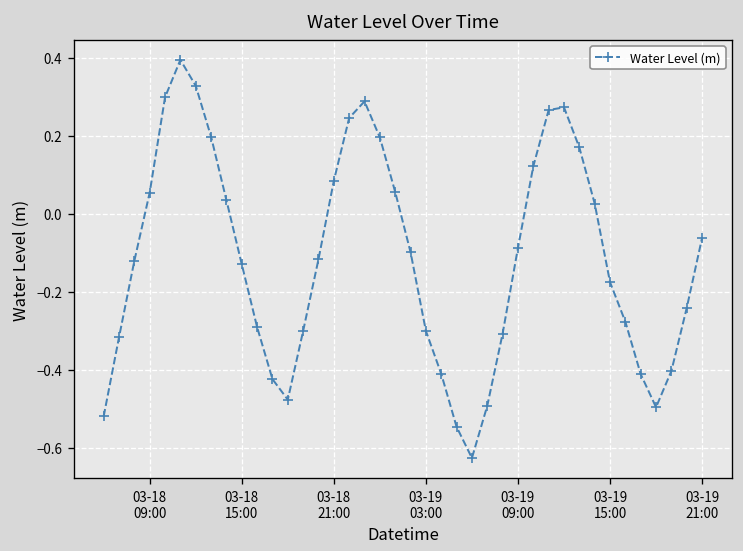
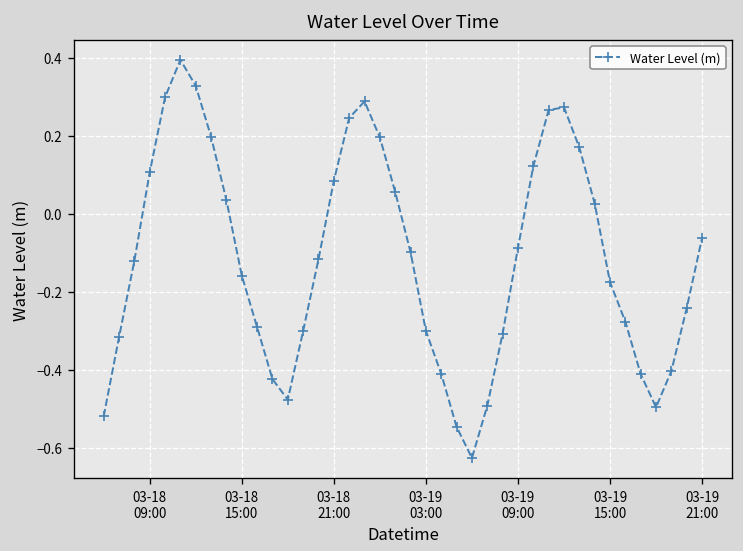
  {
-   "03-18 09:00": 0.05,
-   "03-18 15:00": -0.13,
+   "03-18 09:00": 0.11,
+   "03-18 15:00": -0.16,
    "03-18 21:00": 0.08,
    "03-19 03:00": -0.30,
    "03-19 09:00": -0.09,
    "03-19 15:00": -0.18,
    "03-19 21:00": -0.06
  }
